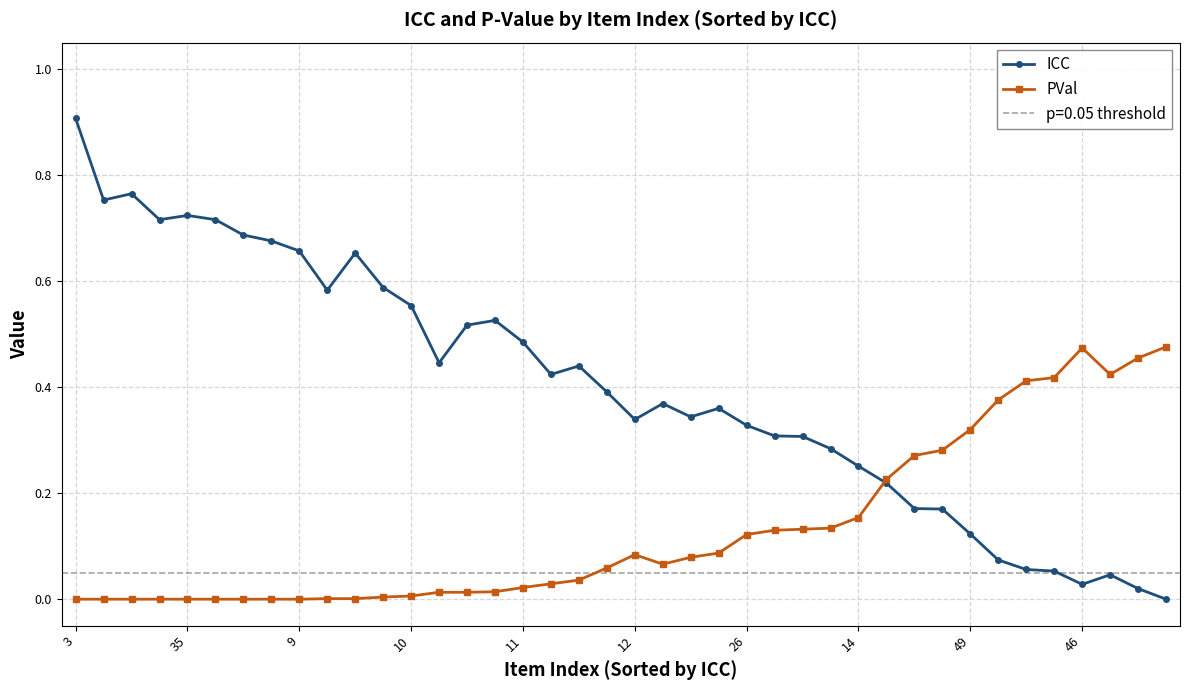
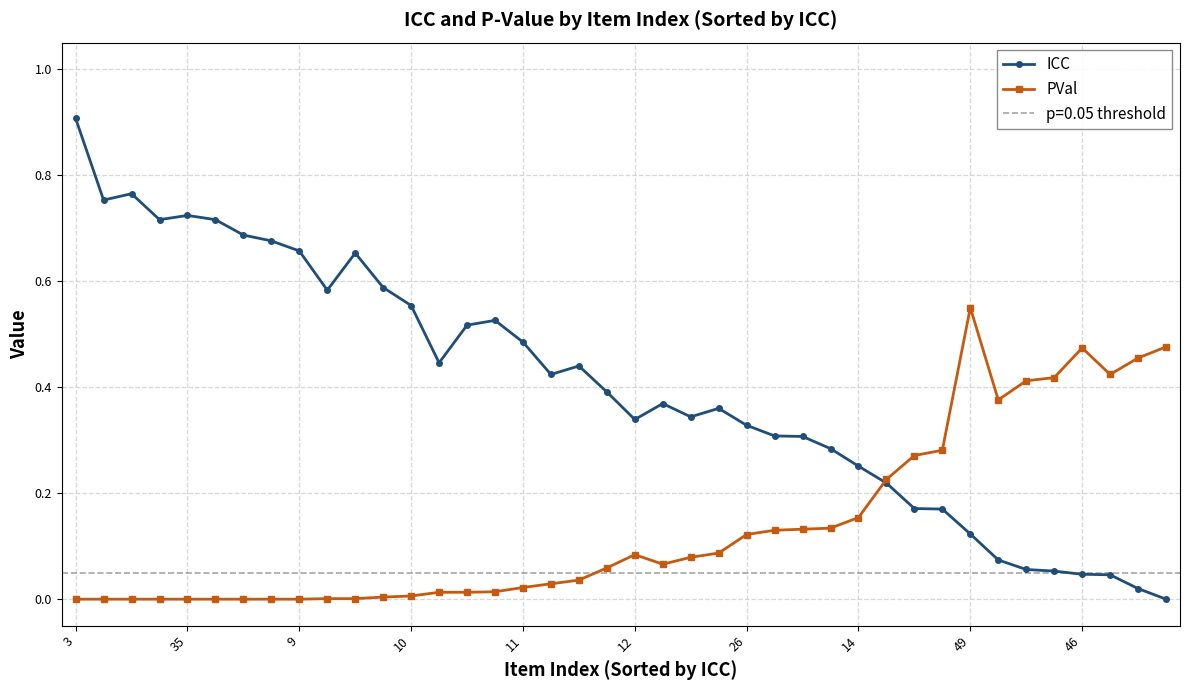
  {
    "ICC": {
      "12": 0.34,
      "49": 0.12,
-     "46": 0.03
+     "46": 0.05
    },
    "PVal": {
      "12": 0.08,
-     "49": 0.32,
+     "49": 0.55,
      "46": 0.47
    }
  }
